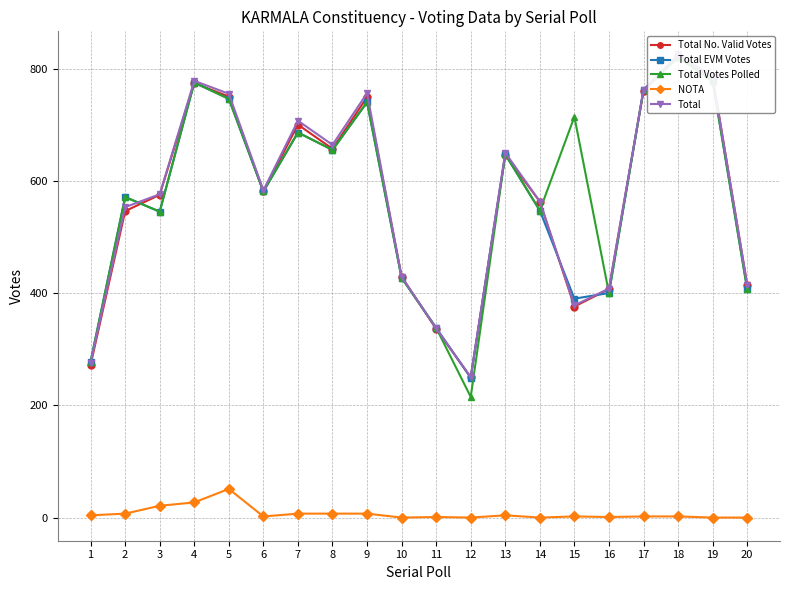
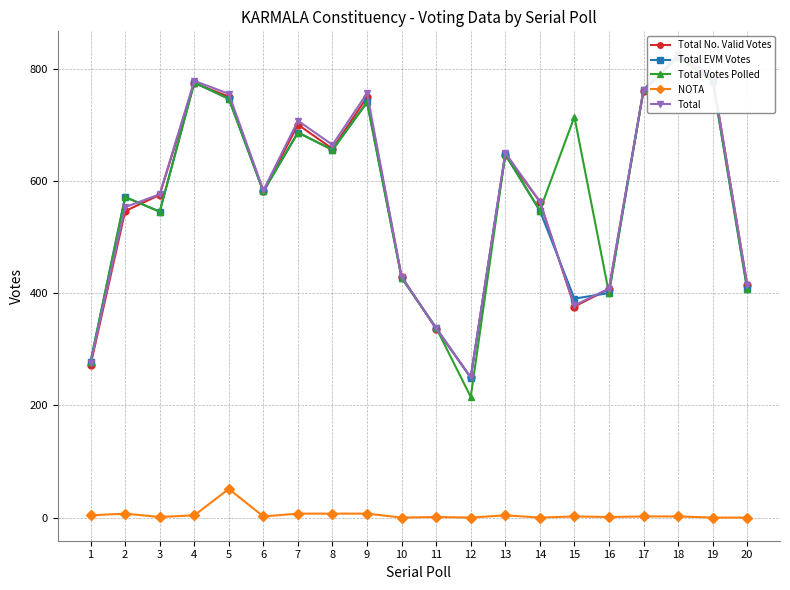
  {
    "Total No. Valid Votes": {
      "2": 550,
      "7": 700,
      "9": 750
    },
    "Total EVM Votes": {
      "15": 390
    },
    "Total Votes Polled": {
      "12": 220,
      "15": 710
    },
    "NOTA": {
      "1": 0,
      "2": 10,
-     "3": 20,
-     "4": 30,
+     "3": 0,
+     "4": 0,
      "5": 50,
      "6": 0,
      "7": 10,
      "8": 10,
      "9": 10,
      "10": 0,
      "11": 0,
      "12": 0,
      "13": 0,
      "14": 0,
      "15": 0,
      "16": 0,
      "17": 0,
      "18": 0,
      "19": 0,
      "20": 0
    },
    "Total": {
      "2": 550,
      "5": 760,
      "7": 710,
      "8": 660,
      "9": 760
    }
  }
